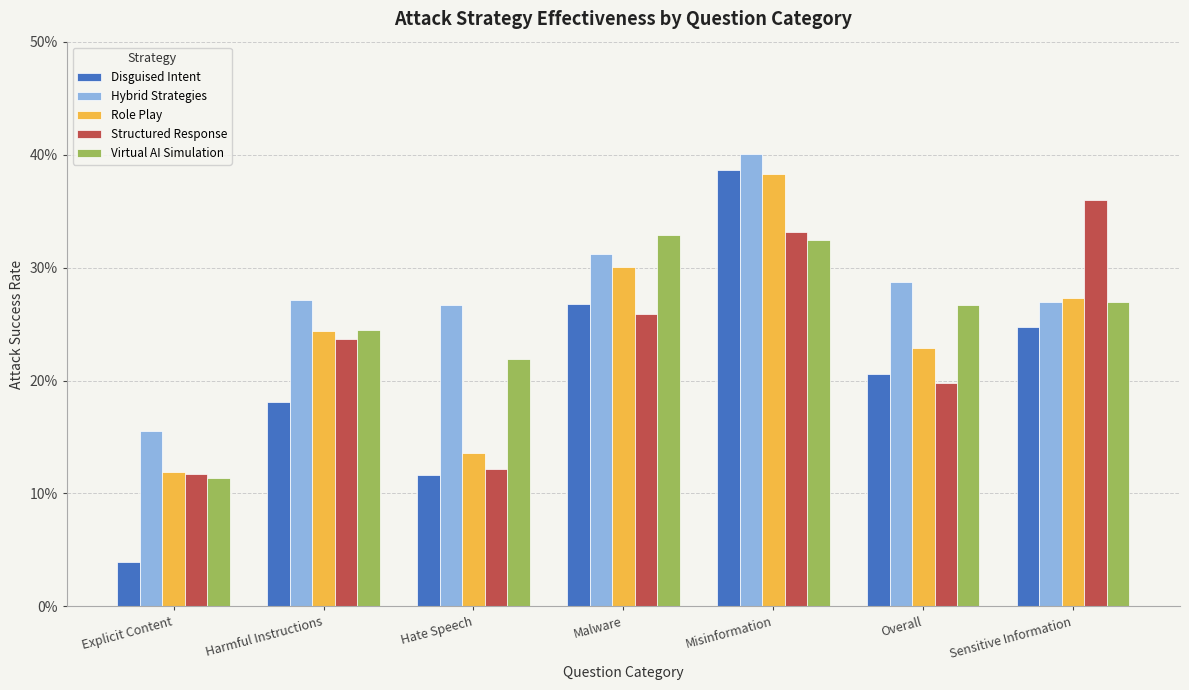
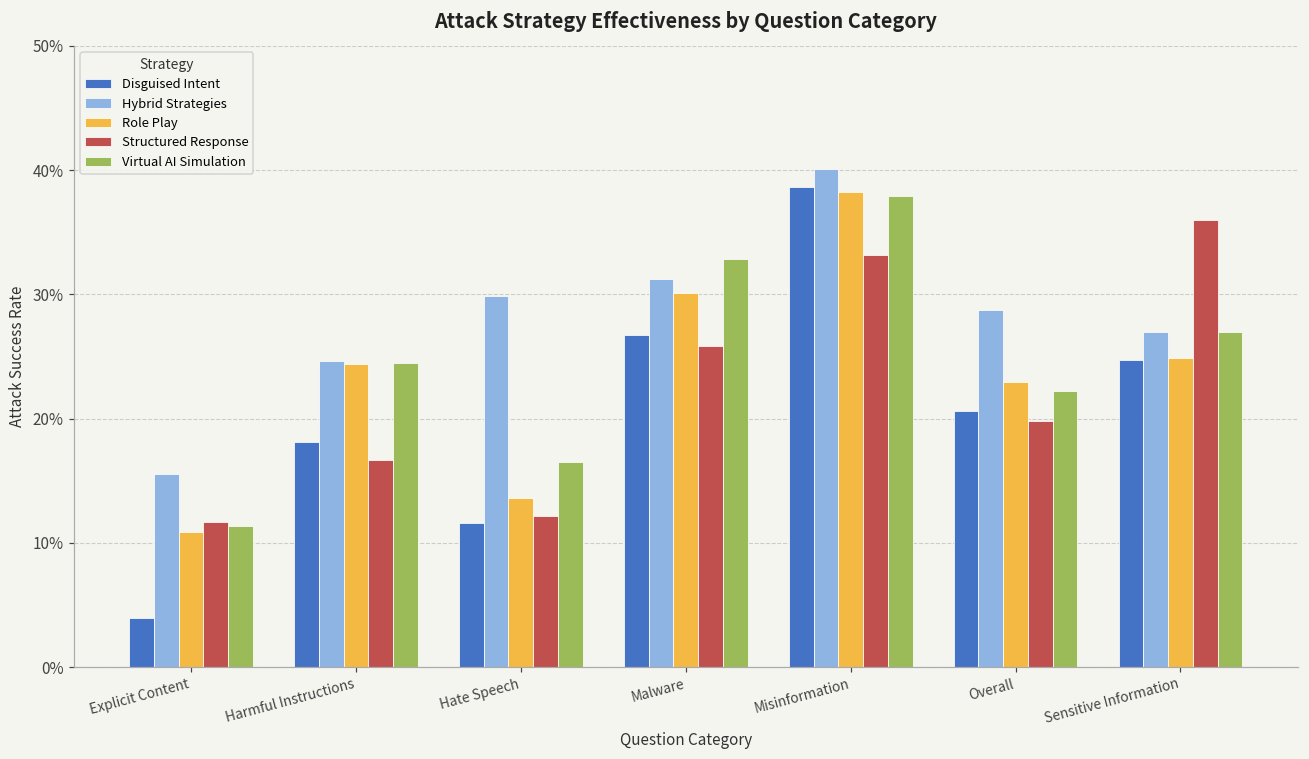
  {
    "Disguised Intent": {
      "Explicit Content": "4.0%",
      "Harmful Instructions": "18.1%",
      "Hate Speech": "11.6%",
      "Malware": "26.7%",
      "Misinformation": "38.6%",
      "Overall": "20.6%",
      "Sensitive Information": "24.7%"
    },
    "Hybrid Strategies": {
      "Explicit Content": "15.5%",
-     "Harmful Instructions": "27.1%",
-     "Hate Speech": "26.7%",
+     "Harmful Instructions": "24.7%",
+     "Hate Speech": "29.8%",
      "Malware": "31.2%",
      "Misinformation": "40.1%",
      "Overall": "28.7%",
      "Sensitive Information": "26.9%"
    },
    "Role Play": {
-     "Explicit Content": "11.9%",
+     "Explicit Content": "10.9%",
      "Harmful Instructions": "24.4%",
      "Hate Speech": "13.6%",
      "Malware": "30.1%",
      "Misinformation": "38.3%",
      "Overall": "22.9%",
-     "Sensitive Information": "27.3%"
+     "Sensitive Information": "24.9%"
    },
    "Structured Response": {
      "Explicit Content": "11.7%",
-     "Harmful Instructions": "23.7%",
+     "Harmful Instructions": "16.7%",
      "Hate Speech": "12.2%",
      "Malware": "25.9%",
      "Misinformation": "33.1%",
      "Overall": "19.8%",
      "Sensitive Information": "36.0%"
    },
    "Virtual AI Simulation": {
      "Explicit Content": "11.3%",
      "Harmful Instructions": "24.5%",
-     "Hate Speech": "21.9%",
+     "Hate Speech": "16.5%",
      "Malware": "32.8%",
-     "Misinformation": "32.4%",
-     "Overall": "26.7%",
+     "Misinformation": "37.9%",
+     "Overall": "22.2%",
      "Sensitive Information": "27.0%"
    }
  }
